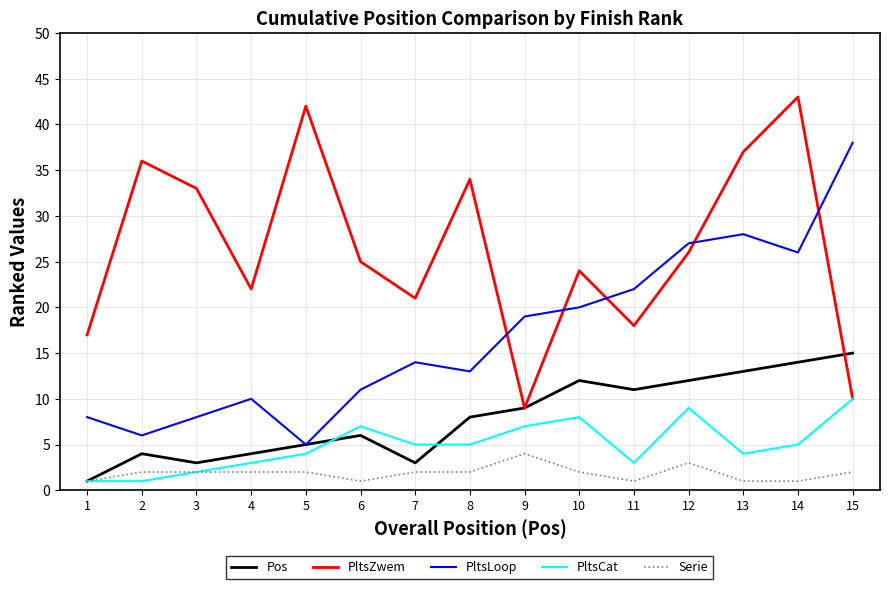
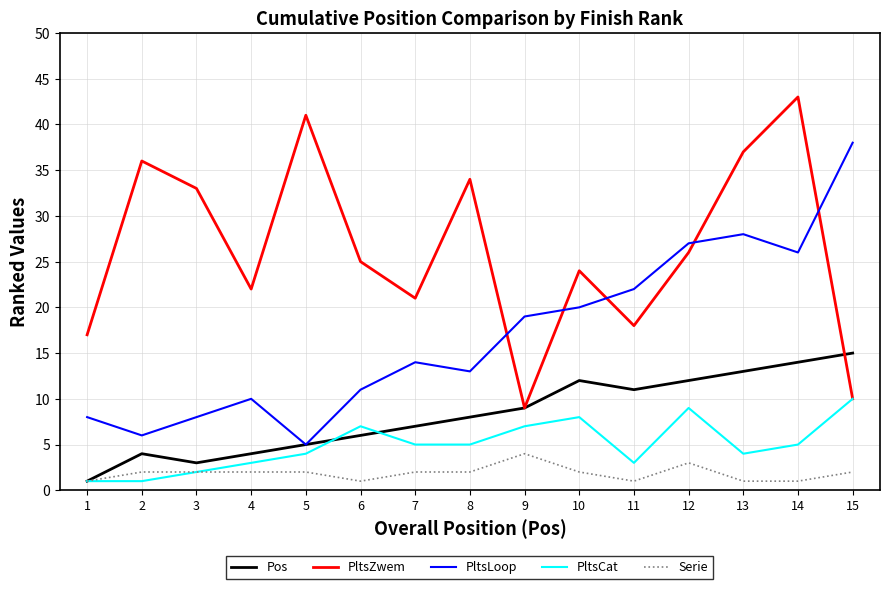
  {
    "Pos": {
      "2": 4,
      "3": 3,
      "4": 4,
      "6": 6,
-     "7": 3,
+     "7": 7,
      "8": 8,
      "10": 12,
      "11": 11,
      "12": 12,
      "13": 13,
      "14": 14,
      "15": 15
    },
    "PltsZwem": {
      "1": 17,
      "2": 36,
      "3": 33,
      "4": 22,
-     "5": 42,
+     "5": 41,
      "6": 25,
      "7": 21,
      "8": 34,
      "10": 24,
      "11": 18,
      "12": 26,
      "13": 37,
      "14": 43
    },
    "PltsLoop": {
      "1": 8,
      "2": 6,
      "3": 8,
      "4": 10,
      "6": 11,
      "7": 14,
      "8": 13,
      "9": 19,
      "10": 20,
      "11": 22,
      "12": 27,
      "13": 28,
      "14": 26,
      "15": 38
    },
    "PltsCat": {
      "2": 1,
      "4": 3,
      "5": 4,
      "6": 7,
      "7": 5,
      "8": 5,
      "9": 7,
      "10": 8,
      "11": 3,
      "12": 9,
      "13": 4,
      "14": 5
    },
    "Serie": {
      "2": 2,
      "4": 2,
      "5": 2,
      "6": 1,
      "7": 2,
      "8": 2,
      "9": 4,
      "10": 2,
      "11": 1,
      "12": 3,
      "13": 1,
      "14": 1,
      "15": 2
    }
  }
